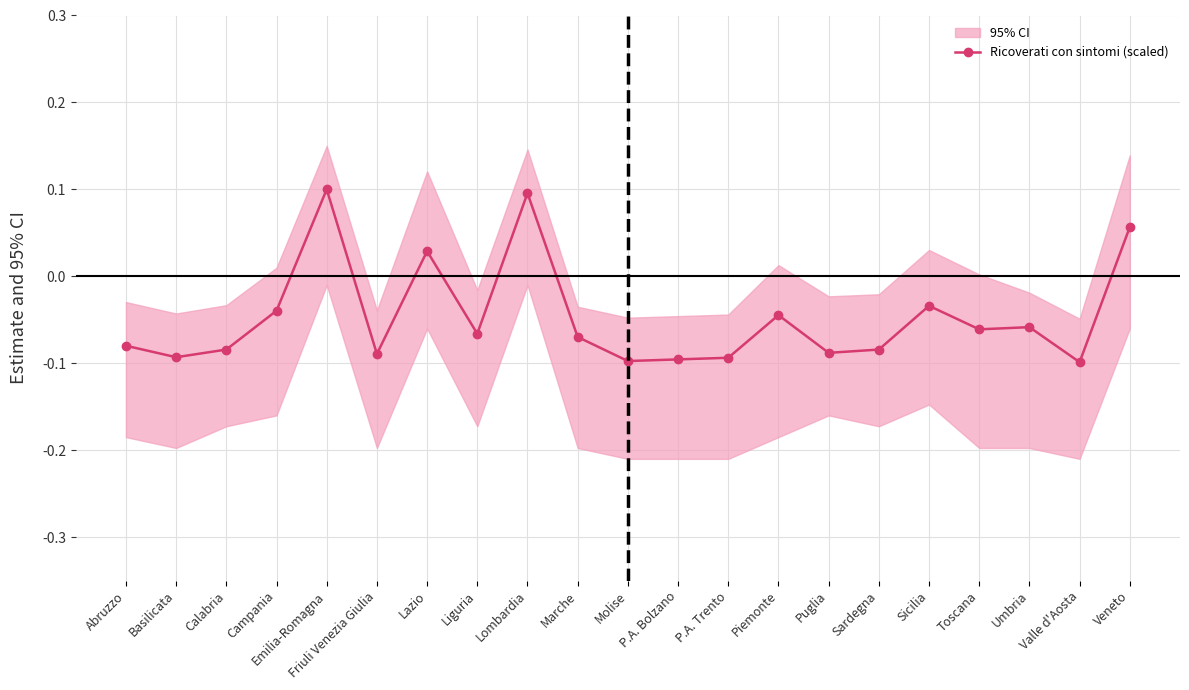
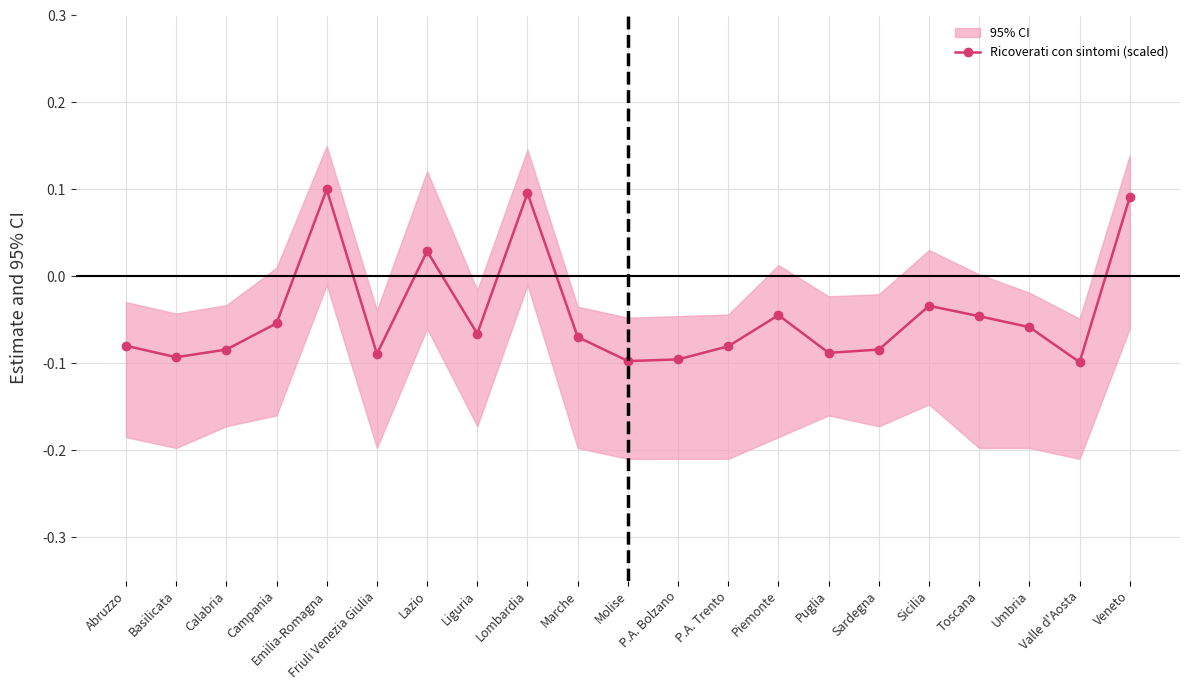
  {
    "Ricoverati con sintomi (scaled)": {
      "Abruzzo": -0.08,
      "Basilicata": -0.09,
      "Calabria": -0.08,
-     "Campania": -0.04,
+     "Campania": -0.05,
      "Emilia-Romagna": 0.10,
      "Friuli Venezia Giulia": -0.09,
      "Lazio": 0.03,
      "Liguria": -0.07,
      "Lombardia": 0.10,
      "Marche": -0.07,
      "Molise": -0.10,
      "P.A. Bolzano": -0.10,
-     "P.A. Trento": -0.09,
+     "P.A. Trento": -0.08,
      "Piemonte": -0.04,
      "Puglia": -0.09,
      "Sardegna": -0.08,
      "Sicilia": -0.03,
-     "Toscana": -0.06,
+     "Toscana": -0.05,
      "Umbria": -0.06,
      "Valle d'Aosta": -0.10,
-     "Veneto": 0.06
+     "Veneto": 0.09
    }
  }
